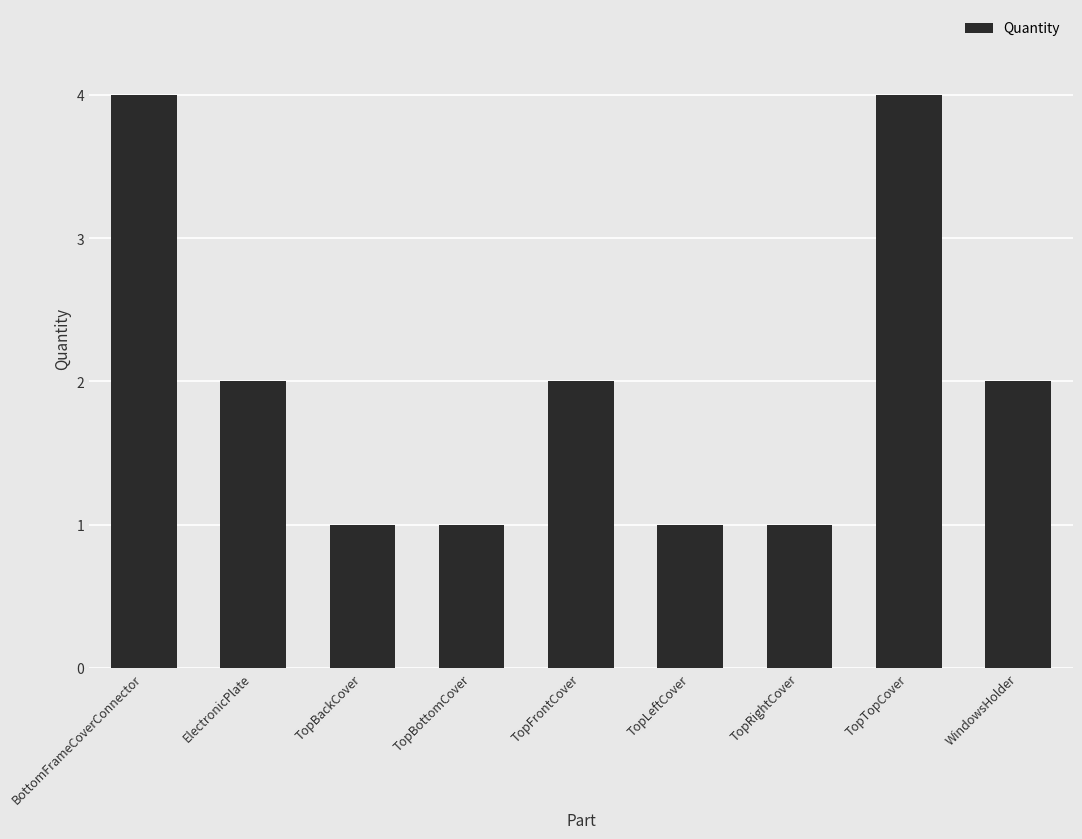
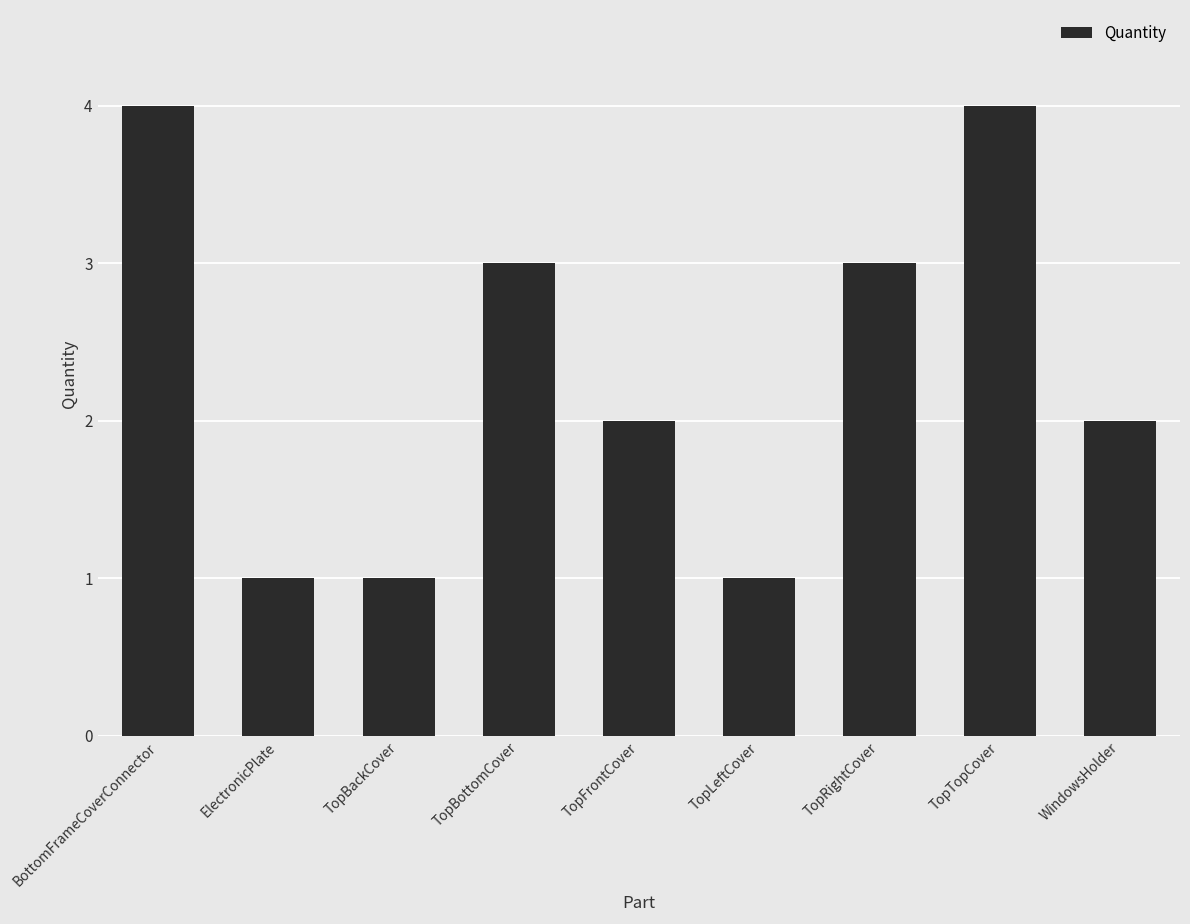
  {
    "BottomFrameCoverConnector": 4,
-   "ElectronicPlate": 2,
+   "ElectronicPlate": 1,
    "TopBackCover": 1,
-   "TopBottomCover": 1,
+   "TopBottomCover": 3,
    "TopFrontCover": 2,
    "TopLeftCover": 1,
-   "TopRightCover": 1,
+   "TopRightCover": 3,
    "TopTopCover": 4,
    "WindowsHolder": 2
  }
